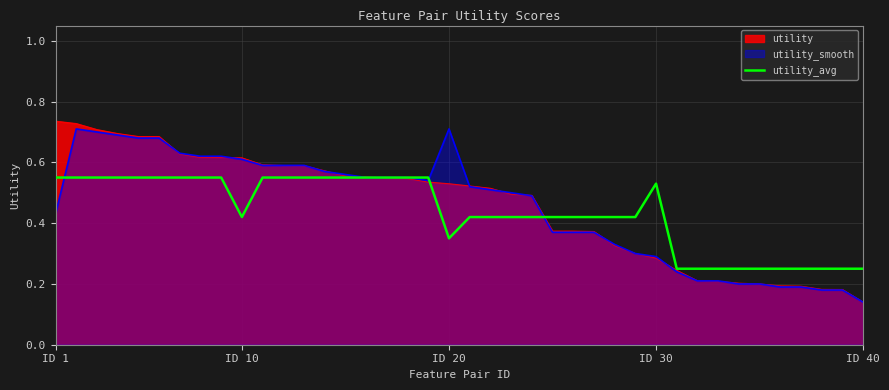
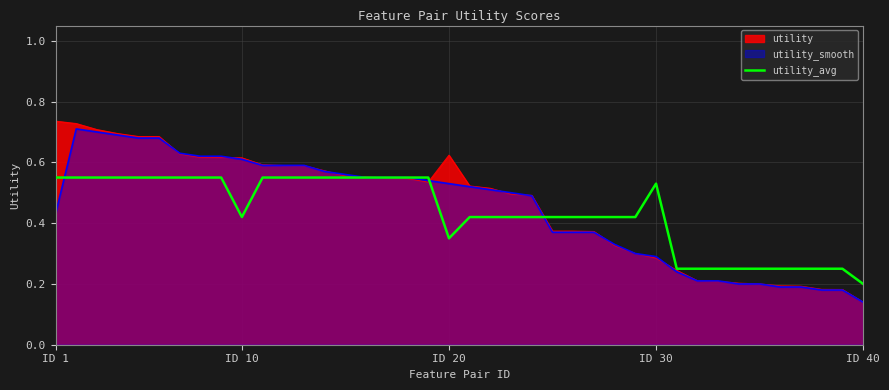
  {
    "utility": {
      "ID 1": 0.74,
-     "ID 20": 0.53
+     "ID 20": 0.62
    },
    "utility_smooth": {
      "ID 1": 0.43,
-     "ID 20": 0.71
+     "ID 20": 0.53
    },
    "utility_avg": {
      "ID 1": 0.55,
      "ID 10": 0.42,
      "ID 20": 0.35,
      "ID 30": 0.53,
-     "ID 40": 0.25
+     "ID 40": 0.20
    }
  }
